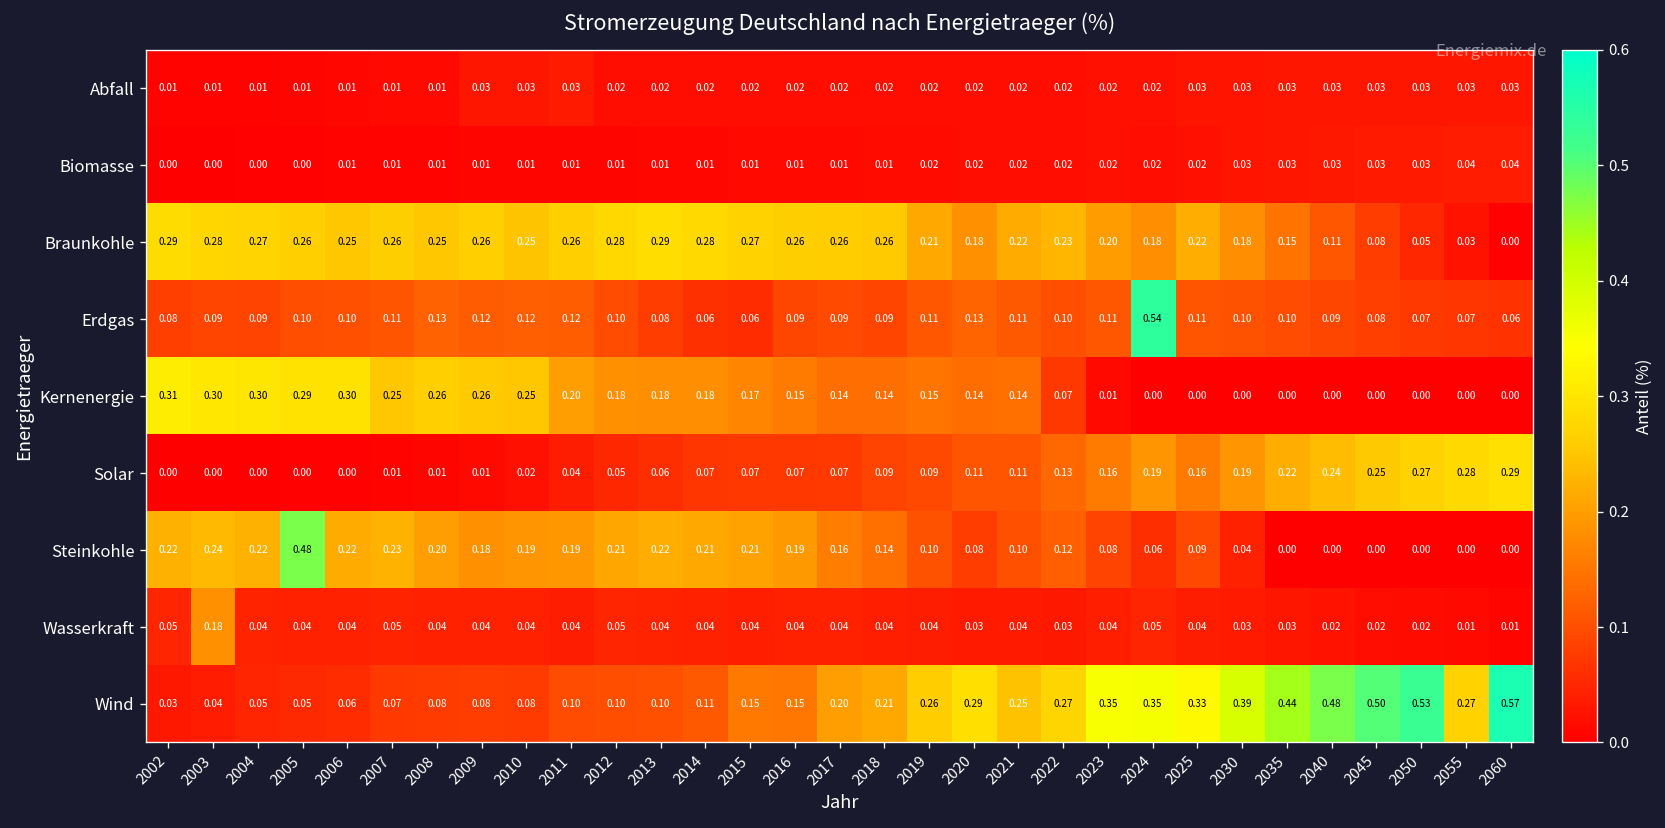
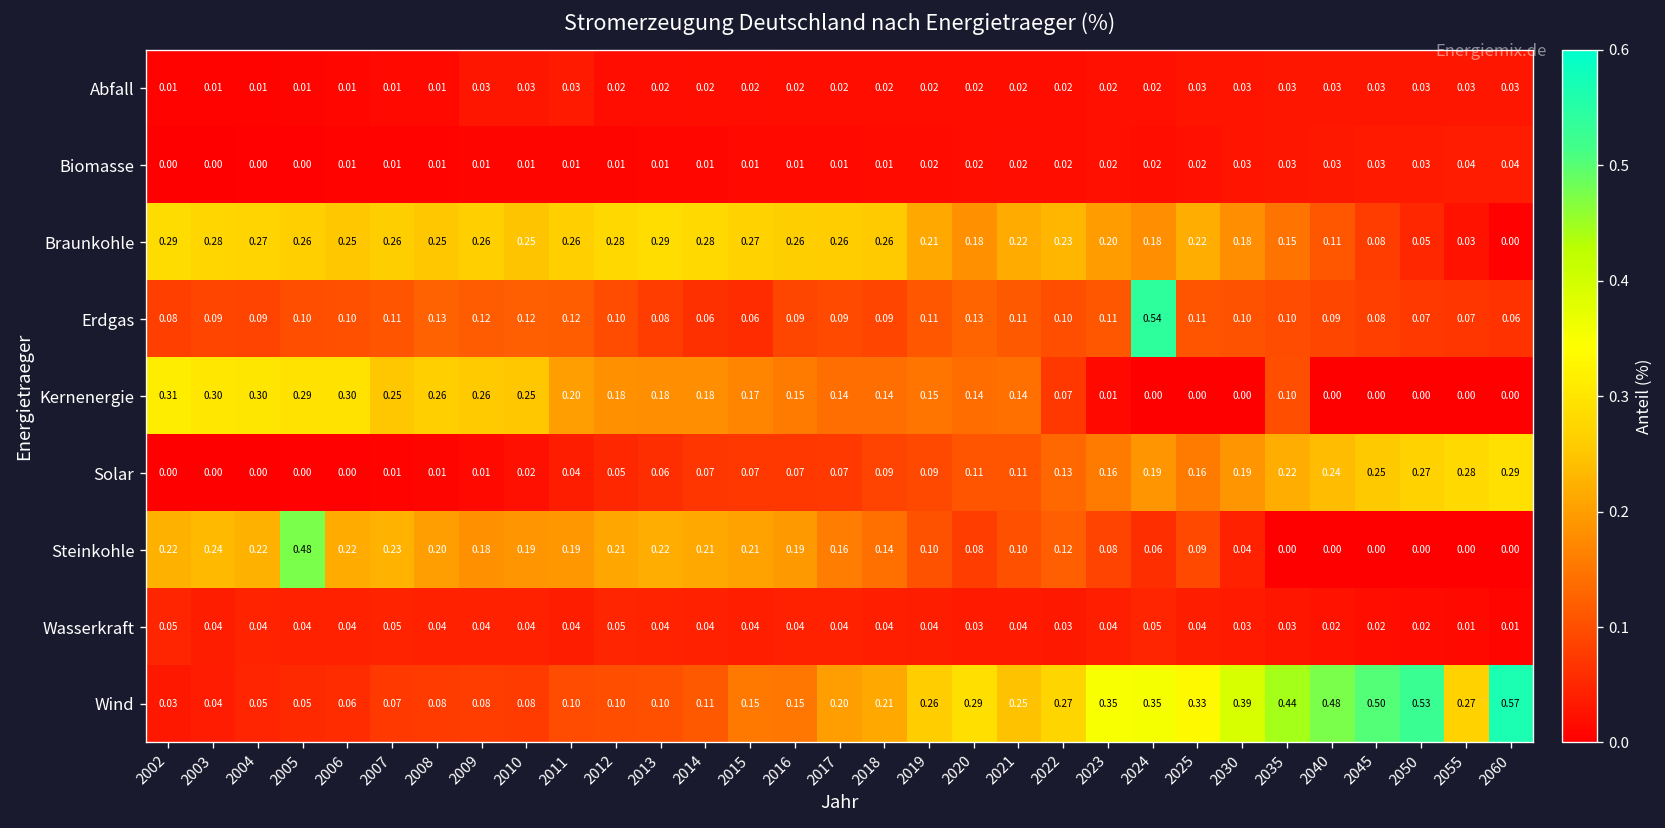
  {
    "Kernenergie": {
      "2002": 0.31,
      "2003": 0.30,
      "2004": 0.30,
      "2005": 0.29,
      "2006": 0.30,
      "2007": 0.25,
      "2008": 0.26,
      "2009": 0.26,
      "2010": 0.25,
      "2011": 0.20,
      "2012": 0.18,
      "2013": 0.18,
      "2014": 0.18,
      "2015": 0.17,
      "2016": 0.15,
      "2017": 0.14,
      "2018": 0.14,
      "2019": 0.15,
      "2020": 0.14,
      "2021": 0.14,
      "2022": 0.07,
      "2023": 0.01,
      "2024": 0.00,
      "2025": 0.00,
      "2030": 0.00,
-     "2035": 0.00,
+     "2035": 0.10,
      "2040": 0.00,
      "2045": 0.00,
      "2050": 0.00,
      "2055": 0.00,
      "2060": 0.00
    },
    "Wasserkraft": {
      "2002": 0.05,
-     "2003": 0.18,
+     "2003": 0.04,
      "2004": 0.04,
      "2005": 0.04,
      "2006": 0.04,
      "2007": 0.05,
      "2008": 0.04,
      "2009": 0.04,
      "2010": 0.04,
      "2011": 0.04,
      "2012": 0.05,
      "2013": 0.04,
      "2014": 0.04,
      "2015": 0.04,
      "2016": 0.04,
      "2017": 0.04,
      "2018": 0.04,
      "2019": 0.04,
      "2020": 0.03,
      "2021": 0.04,
      "2022": 0.03,
      "2023": 0.04,
      "2024": 0.05,
      "2025": 0.04,
      "2030": 0.03,
      "2035": 0.03,
      "2040": 0.02,
      "2045": 0.02,
      "2050": 0.02,
      "2055": 0.01,
      "2060": 0.01
    }
  }
